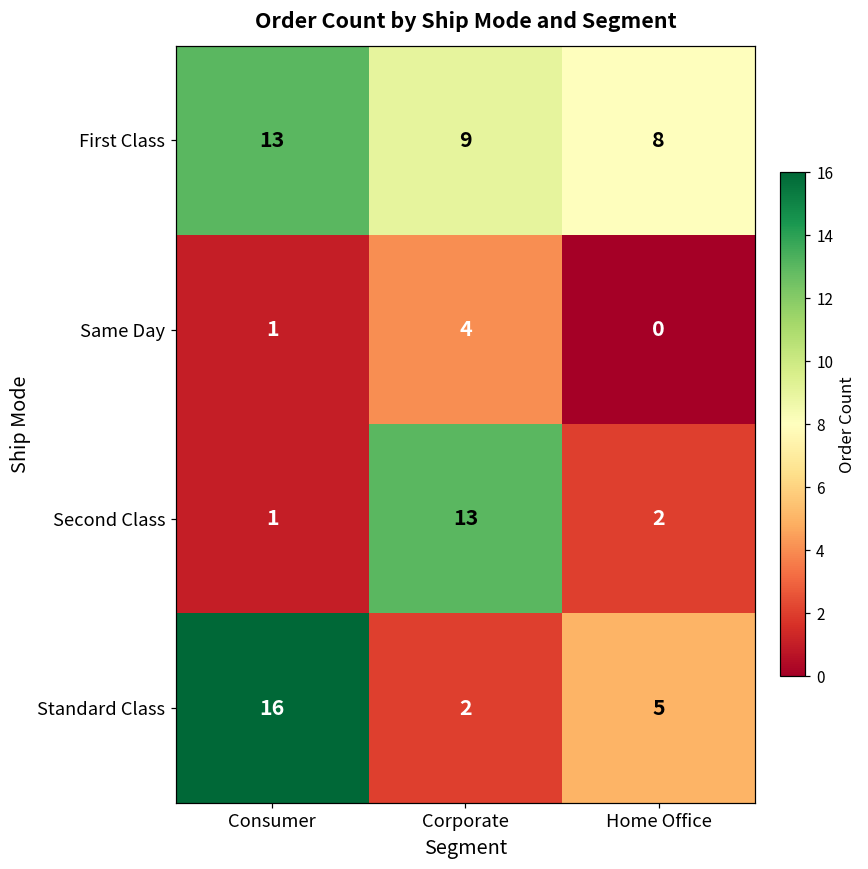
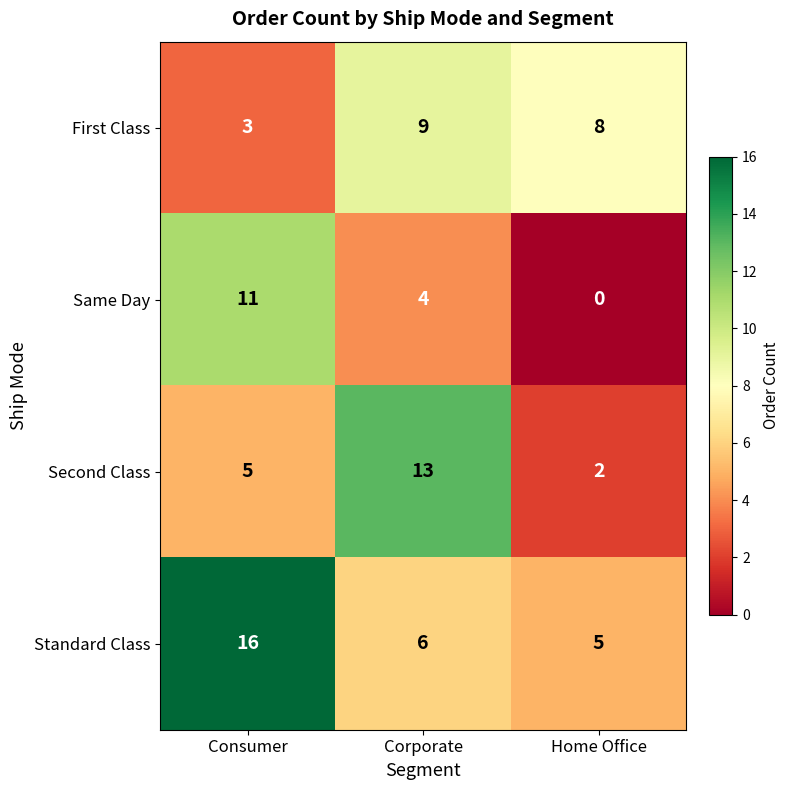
  {
    "First Class": {
-     "Consumer": 13,
+     "Consumer": 3,
      "Corporate": 9,
      "Home Office": 8
    },
    "Same Day": {
-     "Consumer": 1,
+     "Consumer": 11,
      "Corporate": 4,
      "Home Office": 0
    },
    "Second Class": {
-     "Consumer": 1,
+     "Consumer": 5,
      "Corporate": 13,
      "Home Office": 2
    },
    "Standard Class": {
      "Consumer": 16,
-     "Corporate": 2,
+     "Corporate": 6,
      "Home Office": 5
    }
  }
